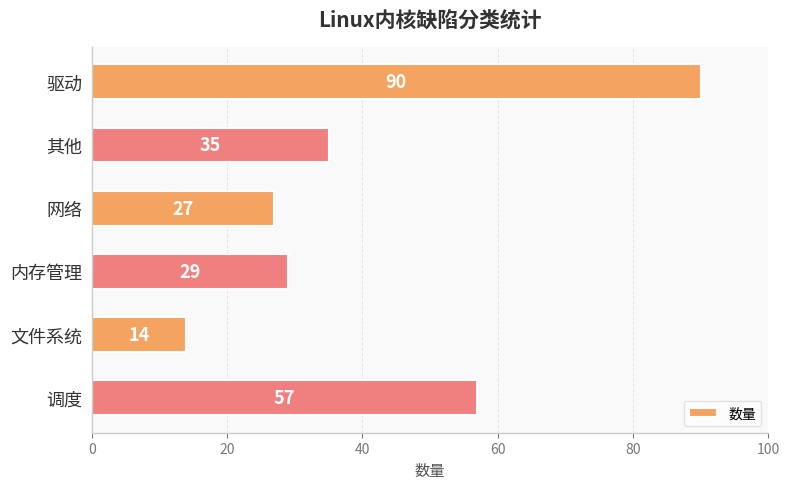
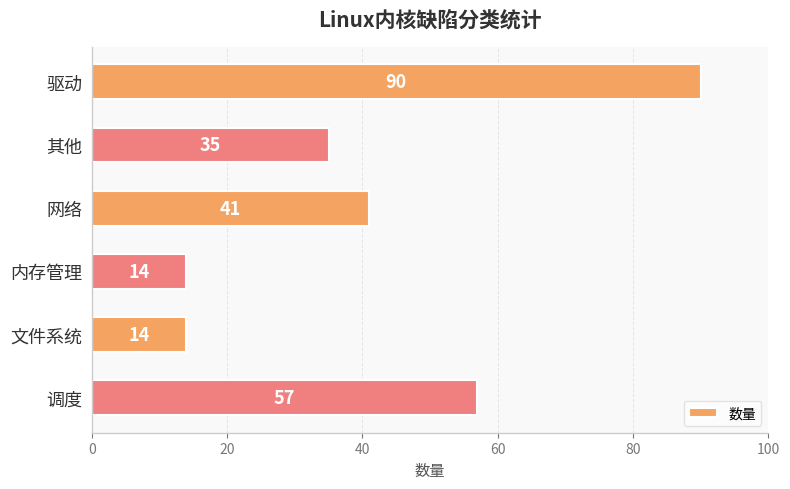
  {
    "驱动": 90,
    "其他": 35,
-   "网络": 27,
-   "内存管理": 29,
+   "网络": 41,
+   "内存管理": 14,
    "文件系统": 14,
    "调度": 57
  }
